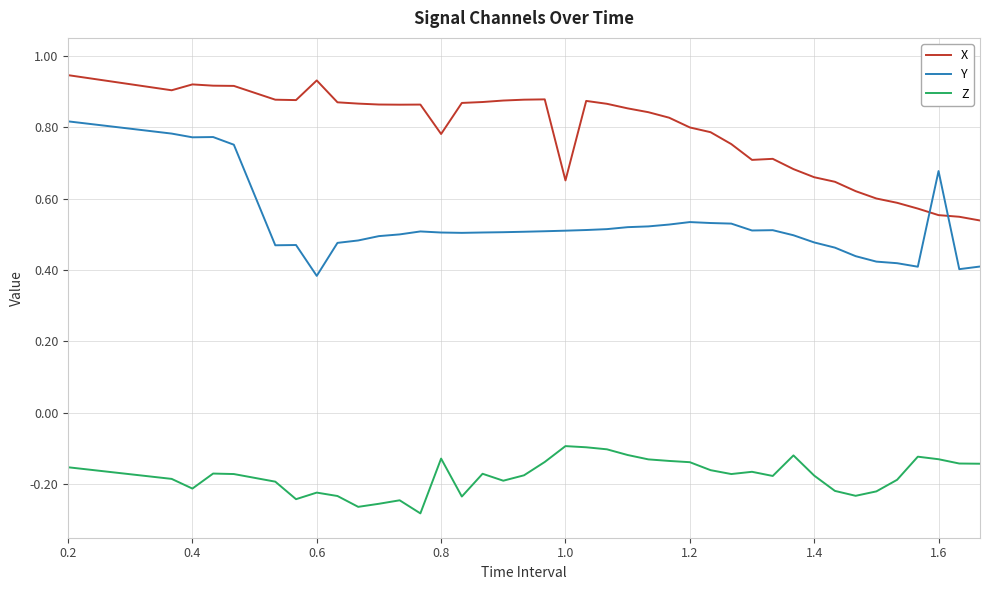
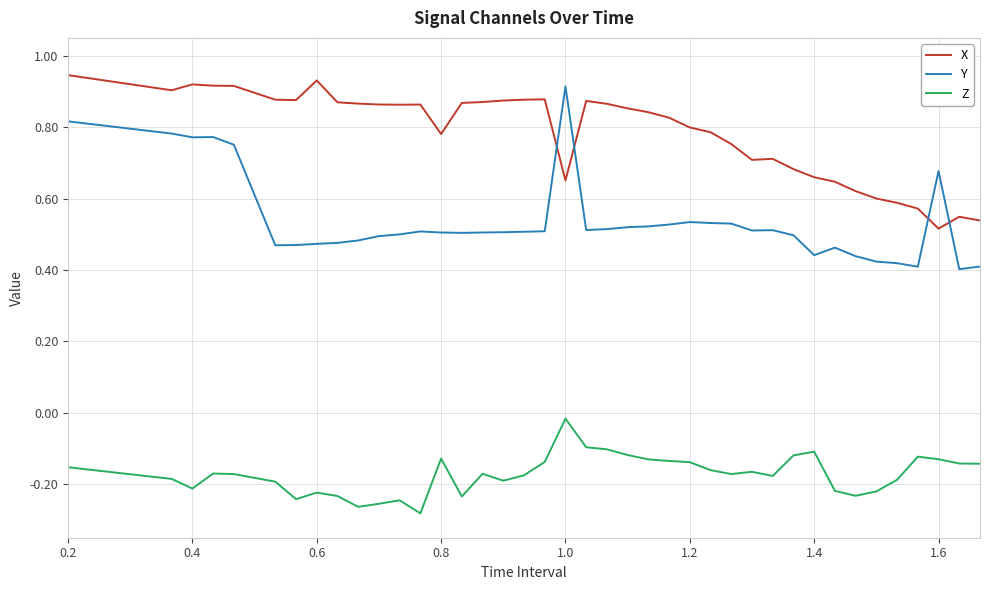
  {
    "X": {
      "0.2": 0.95,
      "0.4": 0.92,
      "0.6": 0.93,
      "0.8": 0.78,
      "1.0": 0.65,
      "1.2": 0.80,
      "1.4": 0.66,
-     "1.6": 0.55
+     "1.6": 0.52
    },
    "Y": {
      "0.2": 0.82,
      "0.4": 0.77,
-     "0.6": 0.38,
+     "0.6": 0.47,
      "0.8": 0.50,
-     "1.0": 0.51,
+     "1.0": 0.91,
      "1.2": 0.53,
-     "1.4": 0.48,
+     "1.4": 0.44,
      "1.6": 0.68
    },
    "Z": {
      "0.2": -0.15,
      "0.4": -0.21,
      "0.6": -0.22,
      "0.8": -0.13,
-     "1.0": -0.09,
+     "1.0": -0.02,
      "1.2": -0.14,
-     "1.4": -0.18,
+     "1.4": -0.11,
      "1.6": -0.13
    }
  }
